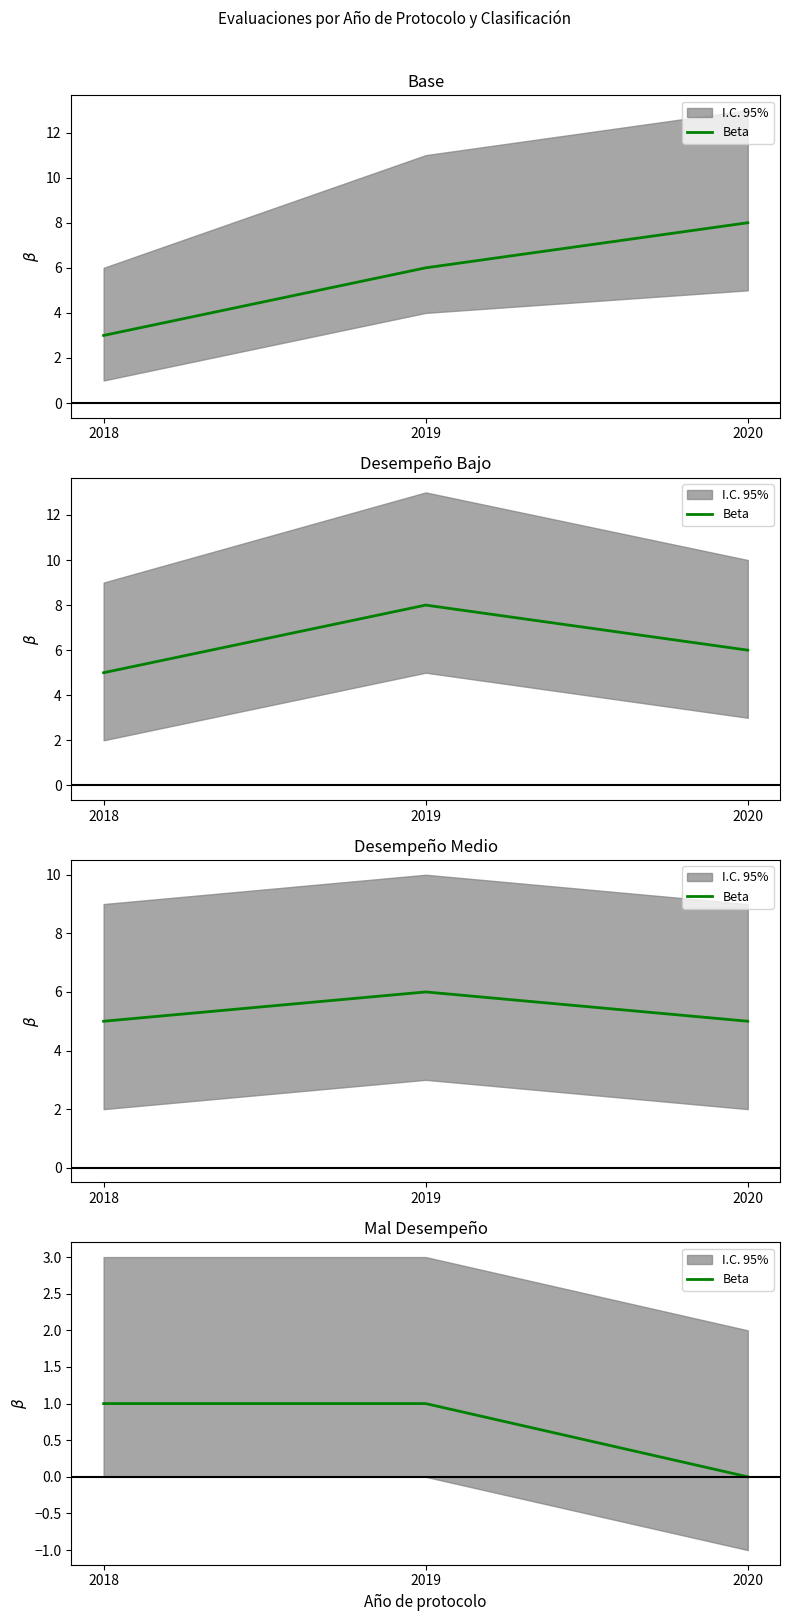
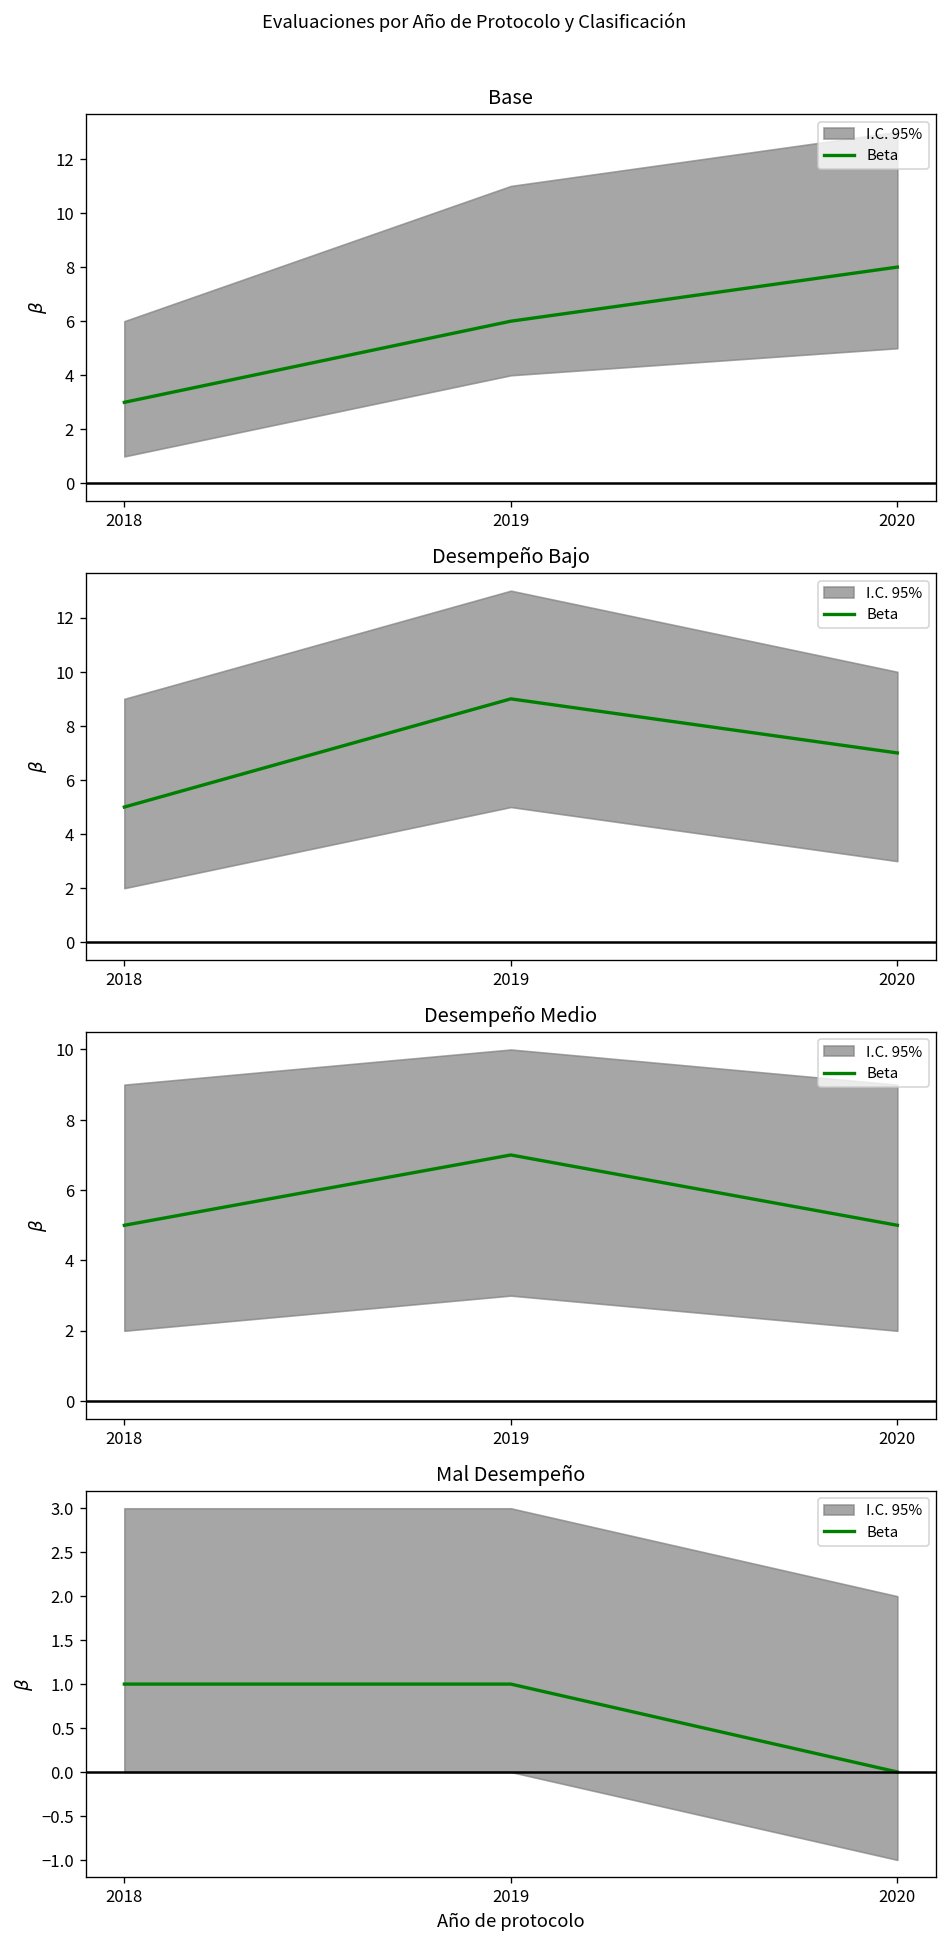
  {
    "Base": {
      "Beta": {
        "2018": 3.0,
        "2019": 6.0,
        "2020": 8.0
      }
    },
    "Desempeño Bajo": {
      "Beta": {
        "2018": 5,
-       "2019": 8,
-       "2020": 6
+       "2019": 9,
+       "2020": 7
      }
    },
    "Desempeño Medio": {
      "Beta": {
        "2018": 5,
-       "2019": 6,
+       "2019": 7,
        "2020": 5
      }
    },
    "Mal Desempeño": {
      "Beta": {
        "2018": 1.0,
        "2019": 1.0,
        "2020": 0.0
      }
    }
  }
